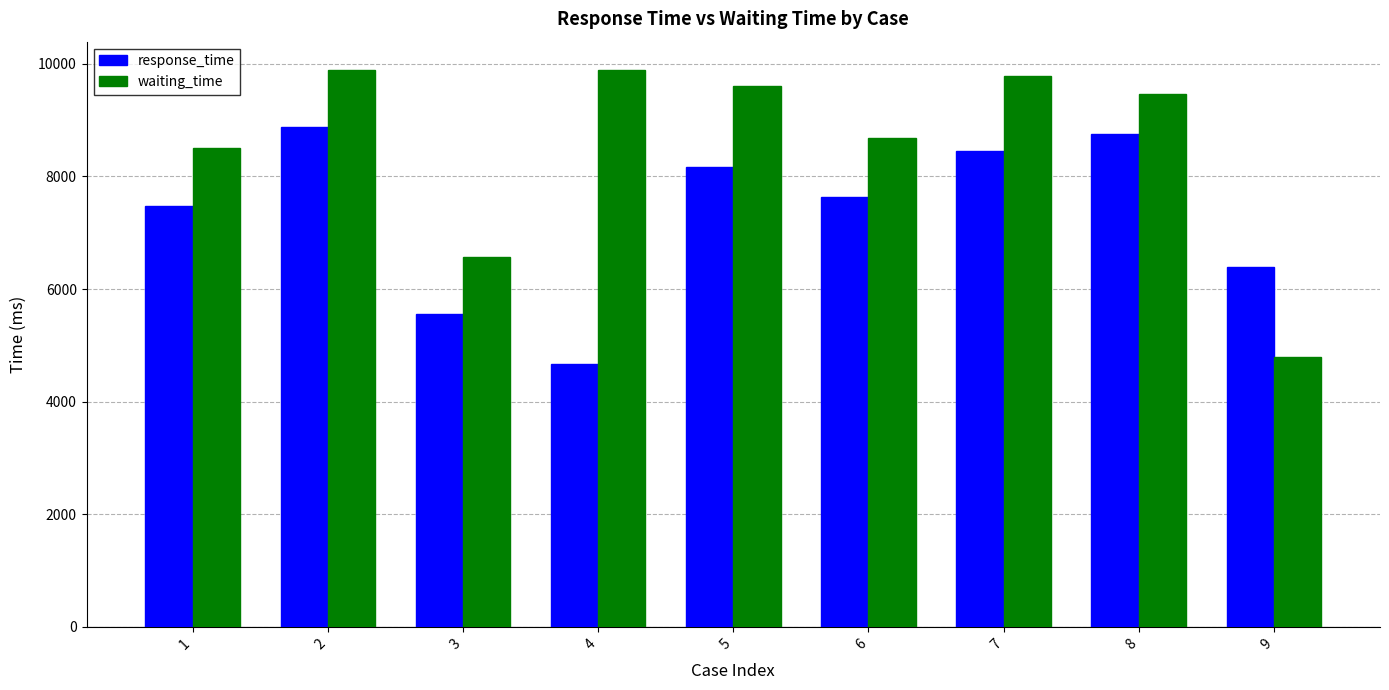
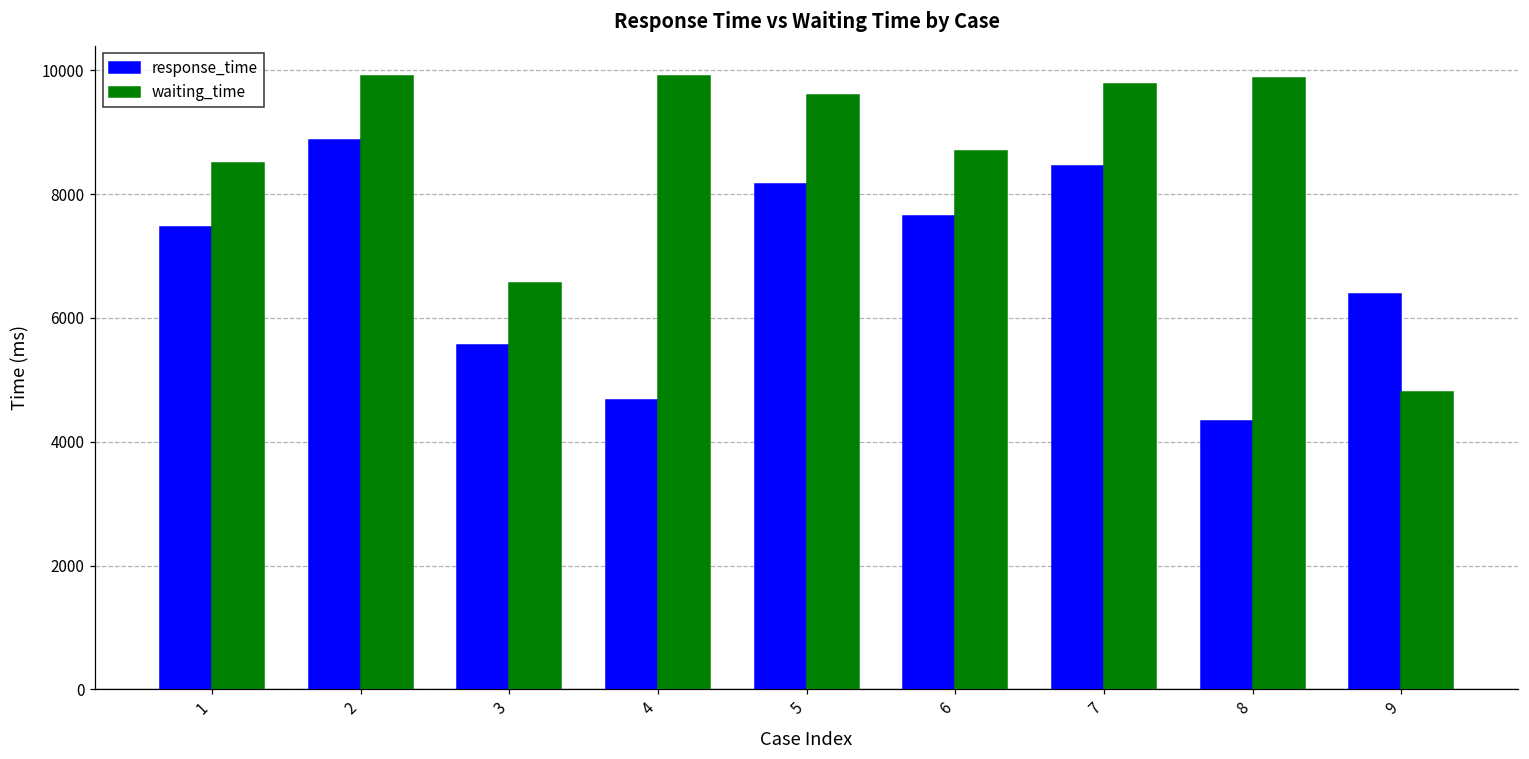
  {
    "response_time": {
      "1": 7500,
      "2": 8900,
      "3": 5600,
      "4": 4700,
      "5": 8200,
      "6": 7600,
      "7": 8500,
-     "8": 8800,
+     "8": 4300,
      "9": 6400
    },
    "waiting_time": {
      "1": 8500,
      "2": 9900,
      "3": 6600,
      "4": 9900,
      "5": 9600,
      "6": 8700,
      "7": 9800,
-     "8": 9500,
+     "8": 9900,
      "9": 4800
    }
  }
